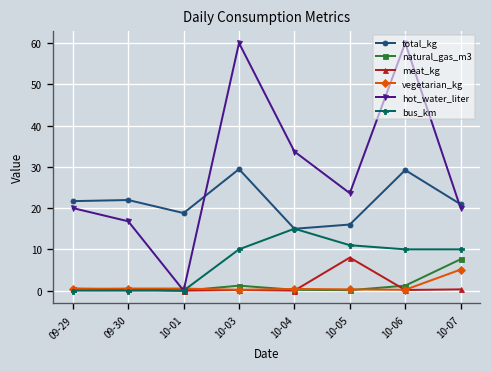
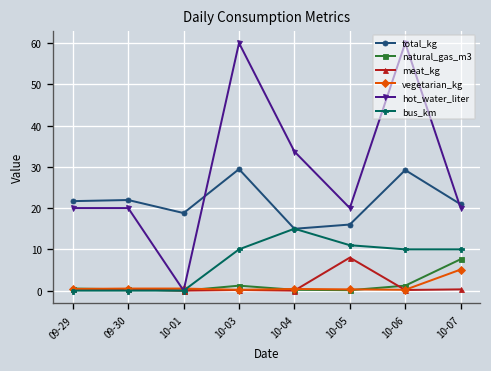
  {
    "natural_gas_m3": {
      "10-03": 1,
      "10-06": 1,
      "10-07": 8
    },
    "meat_kg": {
      "10-05": 8,
      "10-07": 0
    },
    "vegetarian_kg": {
      "10-07": 5
    },
    "hot_water_liter": {
      "09-29": 20,
-     "09-30": 17,
+     "09-30": 20,
      "10-03": 60,
      "10-04": 34,
-     "10-05": 24,
+     "10-05": 20,
      "10-07": 20
    }
  }
